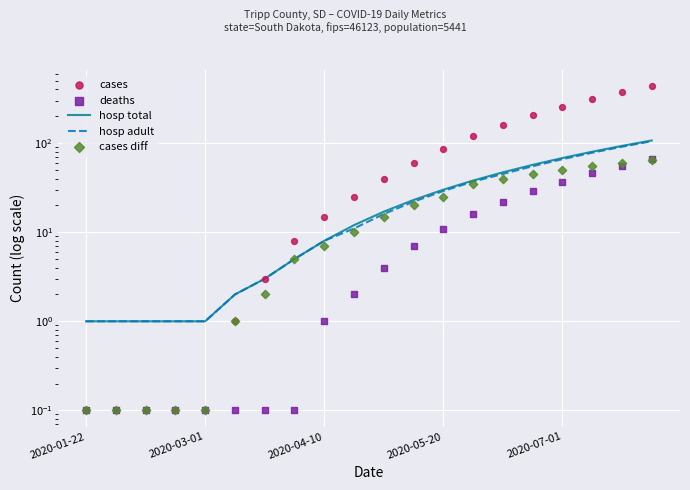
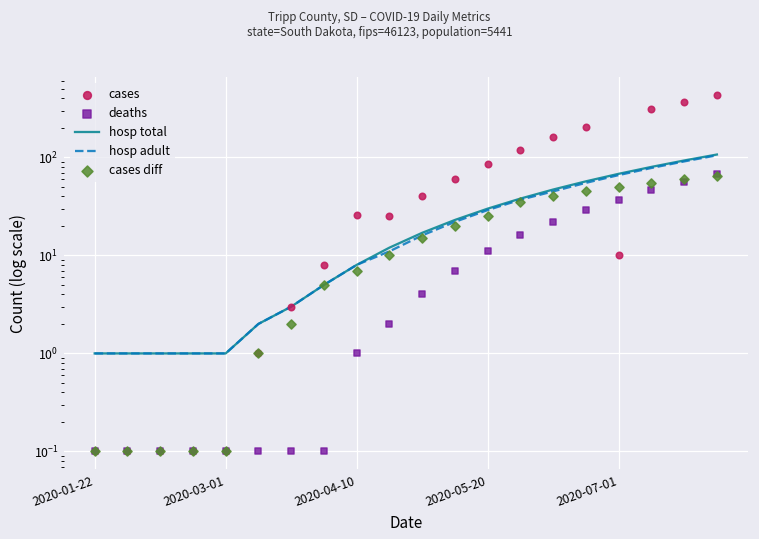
  {
    "cases": {
-     "2020-04-10": 15,
-     "2020-07-01": 260
+     "2020-04-10": 26,
+     "2020-07-01": 10
    }
  }
